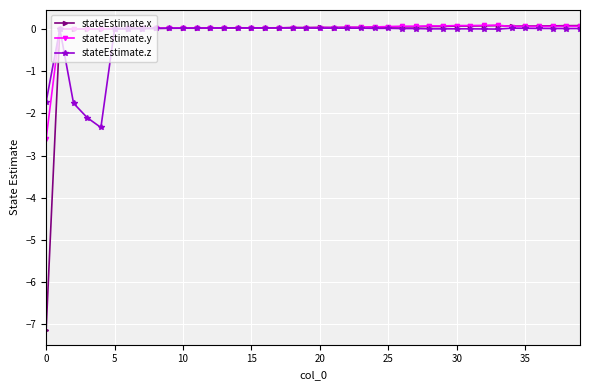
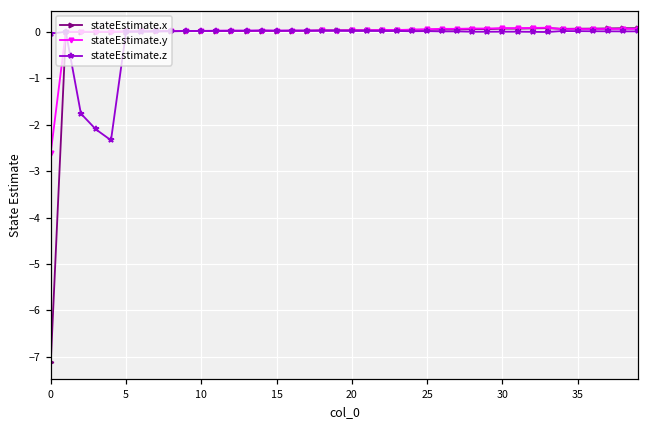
  {
    "stateEstimate.x": {
      "0": -7.1
    },
    "stateEstimate.y": {
      "0": -2.6
    },
    "stateEstimate.z": {
-     "0": -1.7,
+     "0": 0.0,
      "30": 0.0
    }
  }
